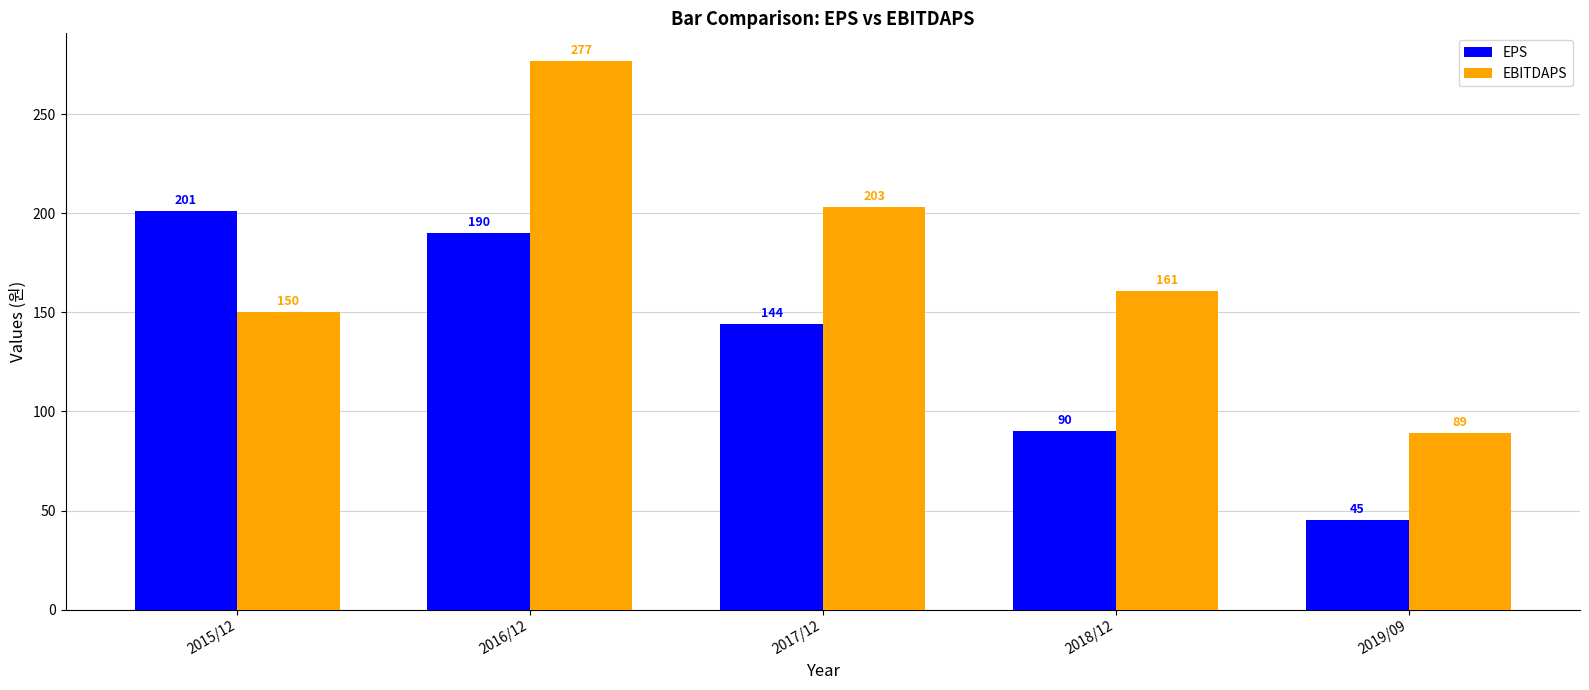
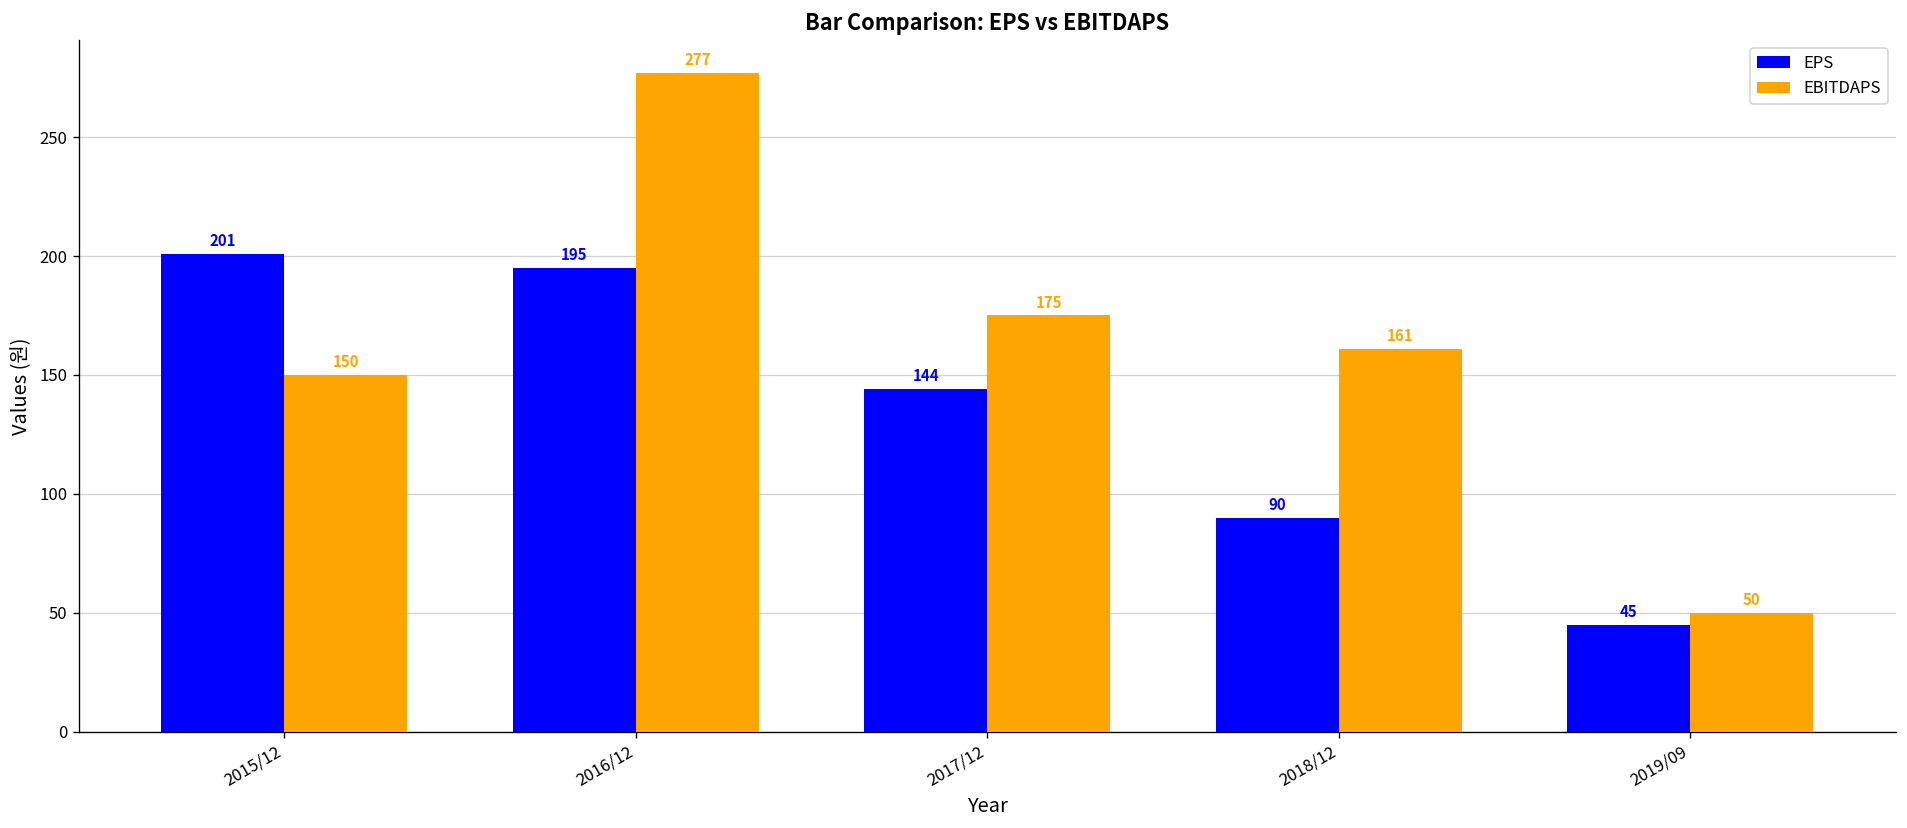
  {
    "EPS": {
      "2015/12": 201,
-     "2016/12": 190,
+     "2016/12": 195,
      "2017/12": 144,
      "2018/12": 90,
      "2019/09": 45
    },
    "EBITDAPS": {
      "2015/12": 150,
      "2016/12": 277,
-     "2017/12": 203,
+     "2017/12": 175,
      "2018/12": 161,
-     "2019/09": 89
+     "2019/09": 50
    }
  }
